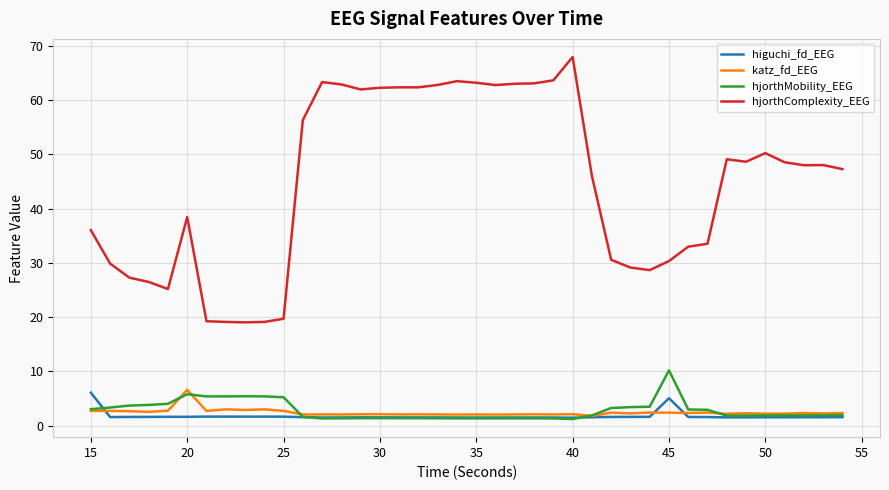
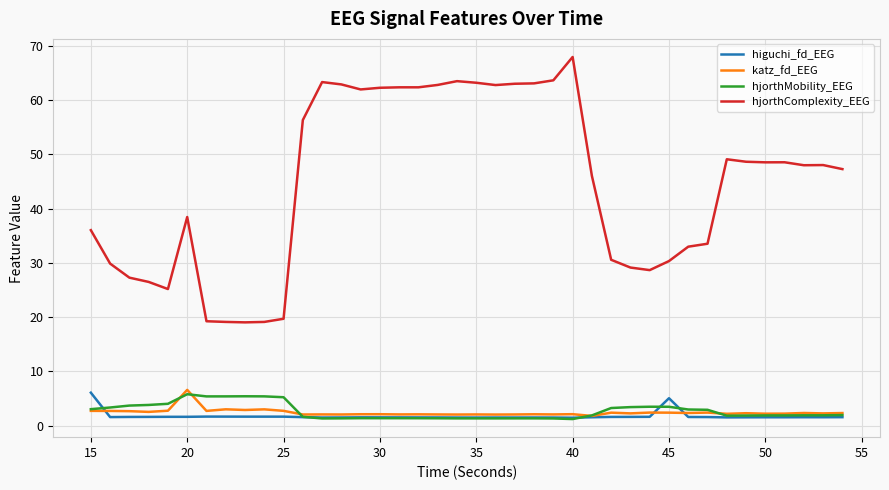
  {
    "higuchi_fd_EEG": {
      "15": 6,
      "20": 2,
      "25": 2,
      "45": 5
    },
    "katz_fd_EEG": {
      "20": 7,
      "25": 3,
      "30": 2,
      "35": 2,
      "40": 2,
      "45": 2
    },
    "hjorthMobility_EEG": {
      "20": 6,
      "25": 5,
-     "45": 10
+     "45": 3
    },
    "hjorthComplexity_EEG": {
      "15": 36,
      "20": 38,
      "25": 20,
      "30": 62,
      "35": 63,
      "40": 68,
      "45": 30,
-     "50": 50
+     "50": 49
    }
  }
